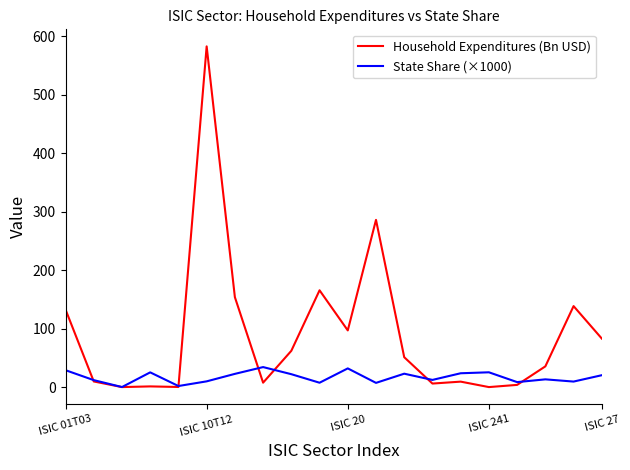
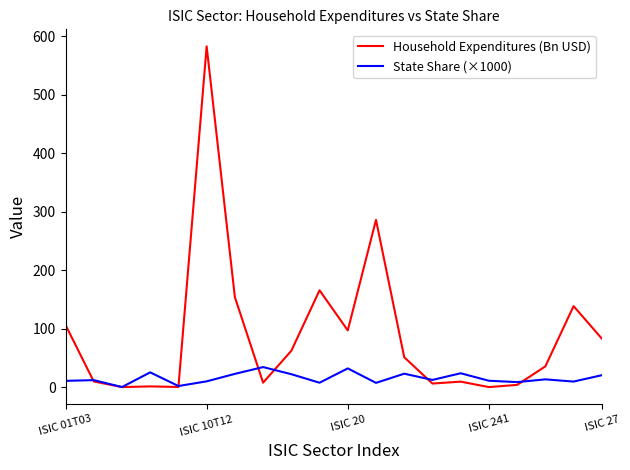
  {
    "Household Expenditures (Bn USD)": {
-     "ISIC 01T03": 130,
+     "ISIC 01T03": 110,
      "ISIC 10T12": 580,
      "ISIC 20": 100,
      "ISIC 241": 0,
      "ISIC 27": 80
    },
    "State Share (×1000)": {
-     "ISIC 01T03": 30,
+     "ISIC 01T03": 10,
      "ISIC 10T12": 10,
      "ISIC 20": 30,
-     "ISIC 241": 30,
+     "ISIC 241": 10,
      "ISIC 27": 20
    }
  }
